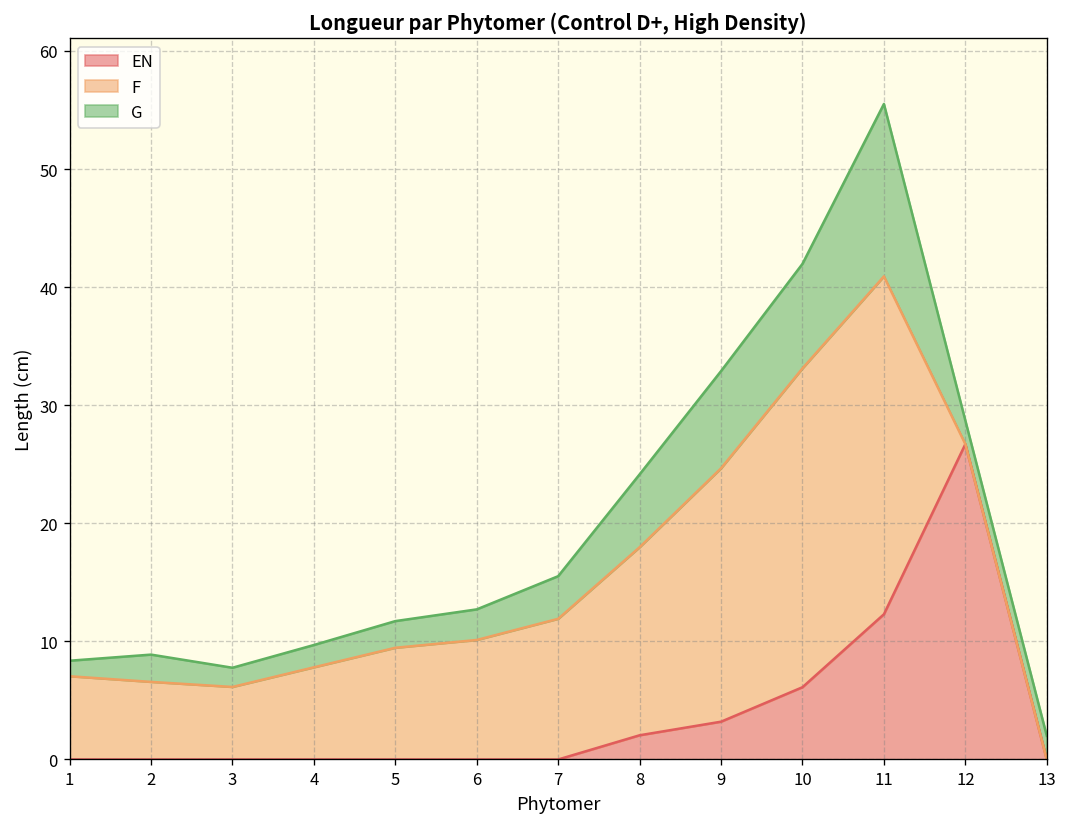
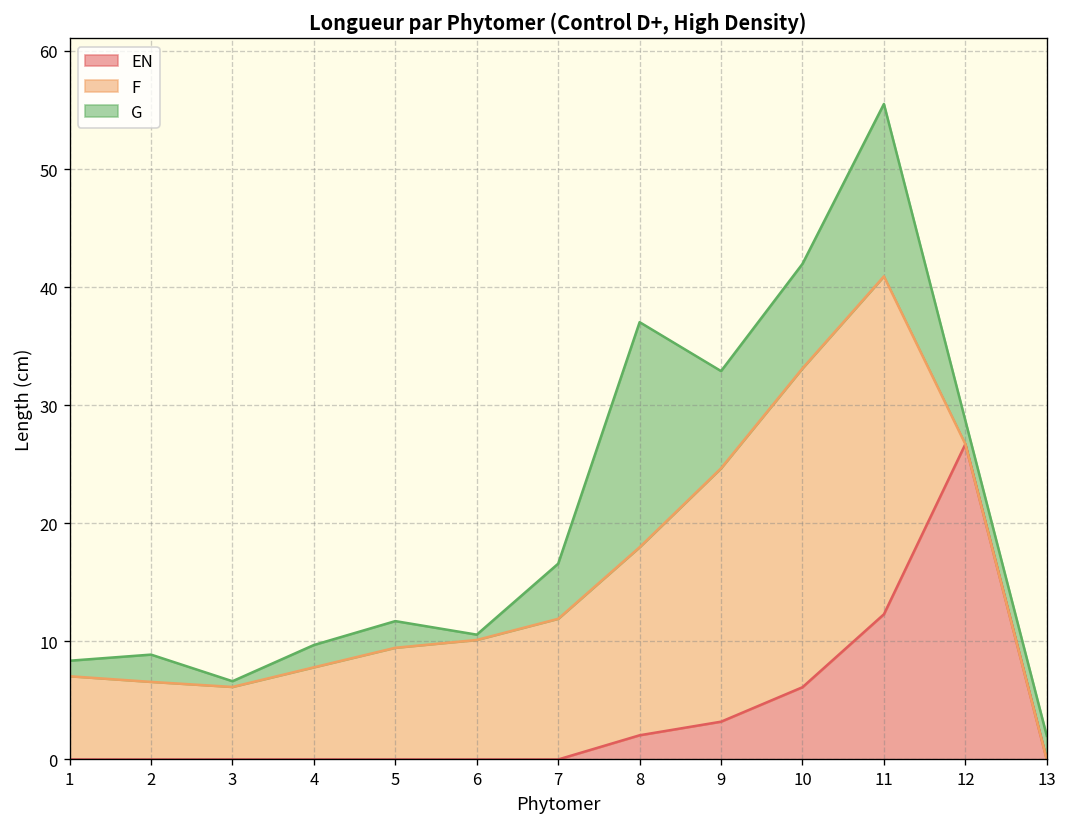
  {
    "G": {
      "1": 1,
      "2": 2,
-     "3": 2,
+     "3": 0,
      "4": 2,
      "5": 2,
-     "6": 3,
-     "7": 4,
-     "8": 6,
+     "6": 0,
+     "7": 5,
+     "8": 19,
      "9": 8,
      "10": 9,
      "11": 15,
      "12": 2,
      "13": 2
    }
  }
